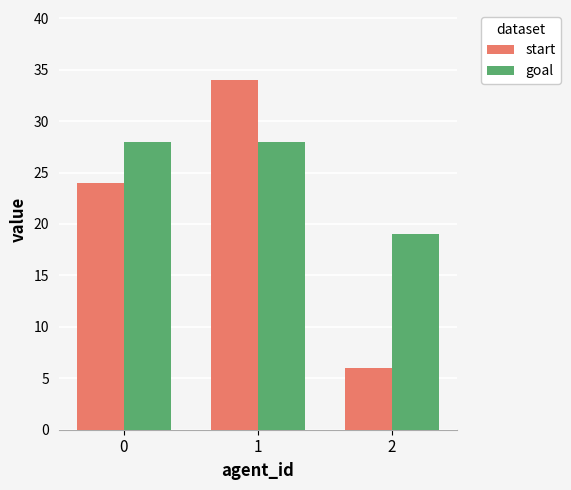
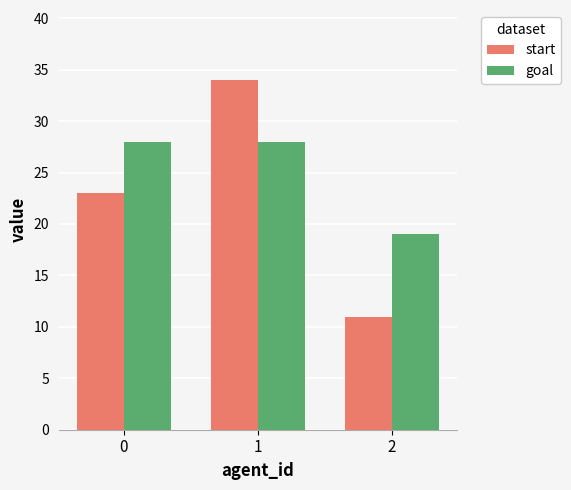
  {
    "start": {
-     "0": 24,
+     "0": 23,
      "1": 34,
-     "2": 6
+     "2": 11
    },
    "goal": {
      "0": 28,
      "1": 28,
      "2": 19
    }
  }
